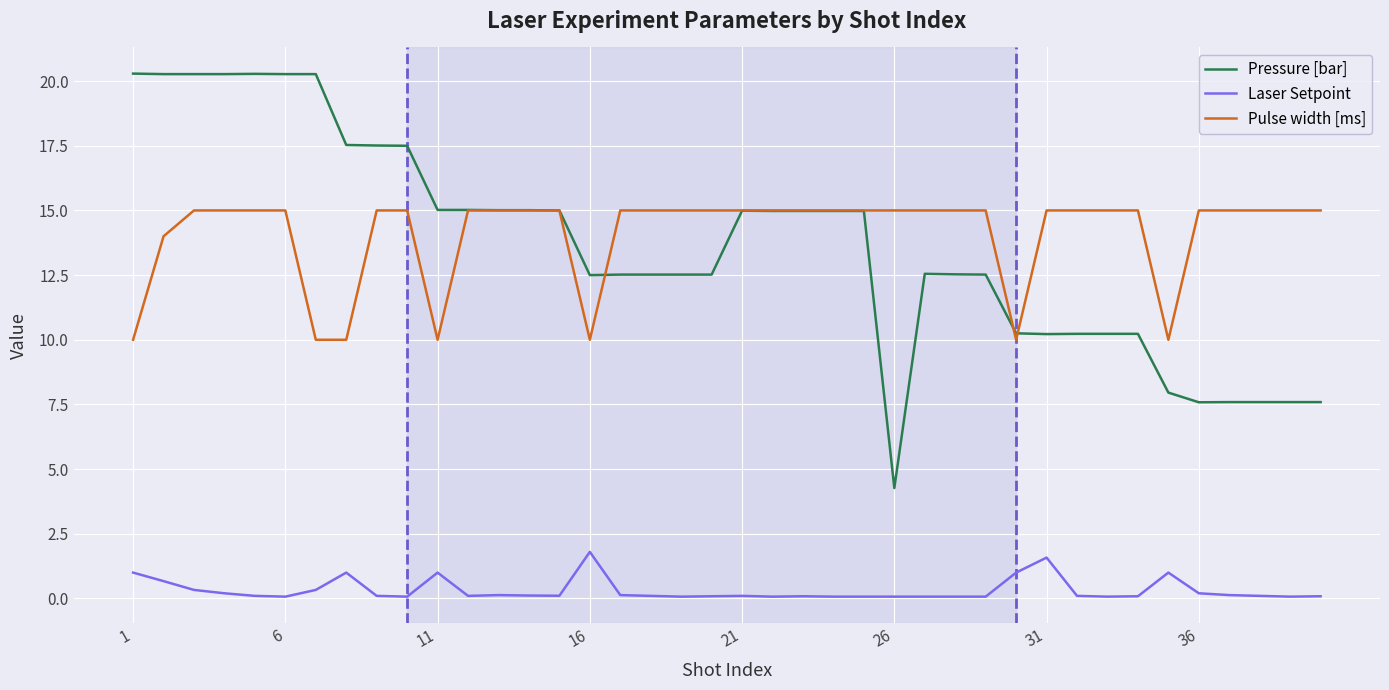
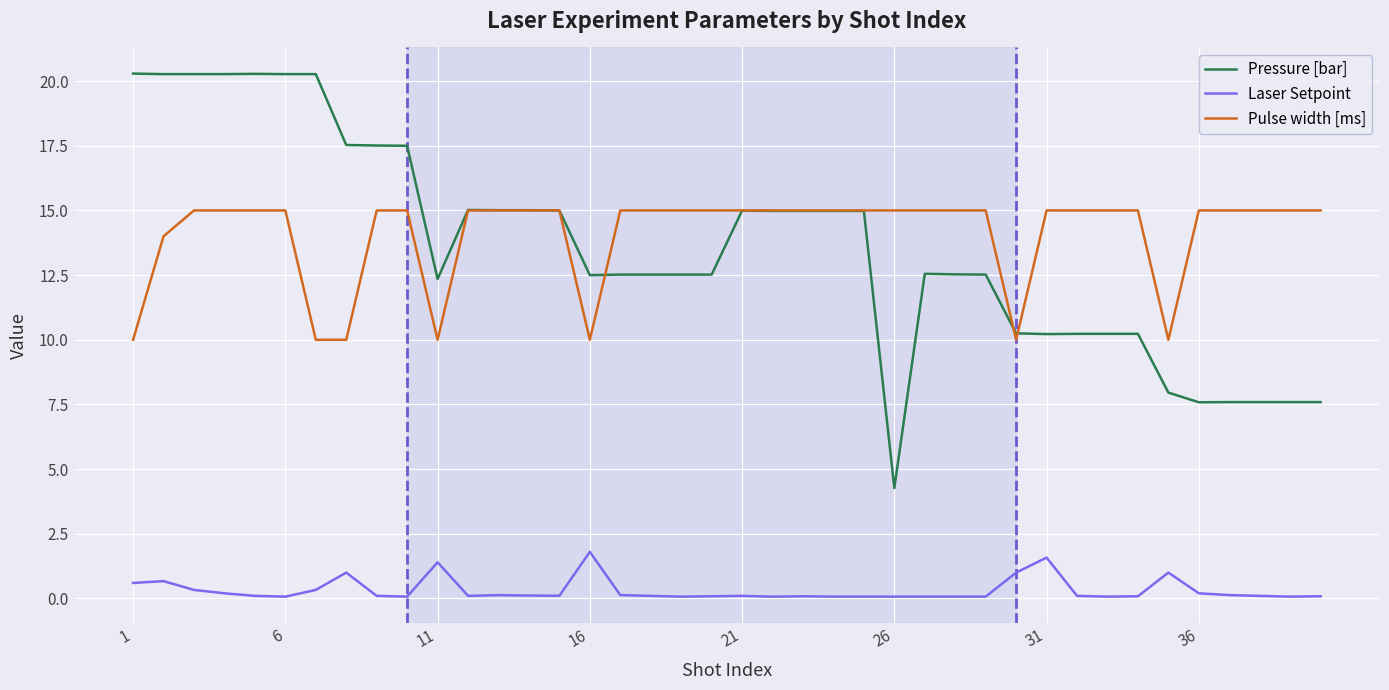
  {
    "Pressure [bar]": {
      "1": 20.3,
      "6": 20.3,
-     "11": 15.0,
+     "11": 12.4,
      "16": 12.5,
      "26": 4.3,
      "31": 10.2,
      "36": 7.6
    },
    "Laser Setpoint": {
-     "1": 1.0,
+     "1": 0.6,
      "6": 0.1,
-     "11": 1.0,
+     "11": 1.4,
      "16": 1.8,
      "21": 0.1,
      "26": 0.1,
      "31": 1.6,
      "36": 0.2
    },
    "Pulse width [ms]": {
      "1": 10.0,
      "6": 15.0,
      "11": 10.0,
      "16": 10.0,
      "26": 15.0,
      "31": 15.0,
      "36": 15.0
    }
  }
